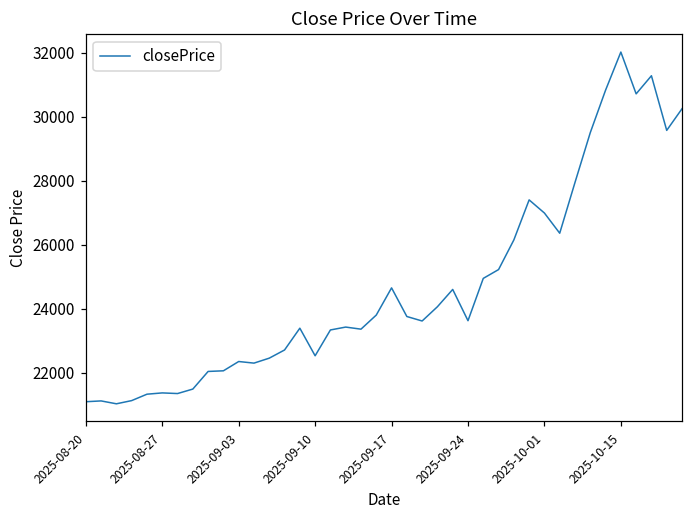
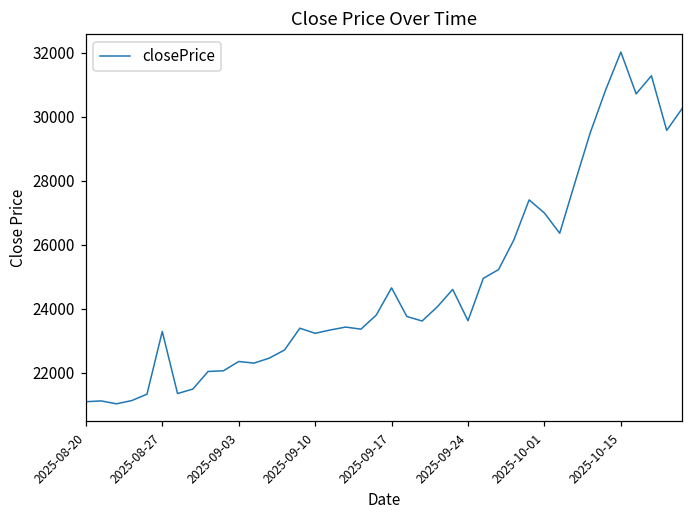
  {
    "2025-08-20": 21100,
-   "2025-08-27": 21400,
+   "2025-08-27": 23300,
    "2025-09-03": 22400,
-   "2025-09-10": 22500,
+   "2025-09-10": 23200,
    "2025-09-17": 24700,
    "2025-09-24": 23600,
    "2025-10-01": 27000,
    "2025-10-15": 32000
  }
